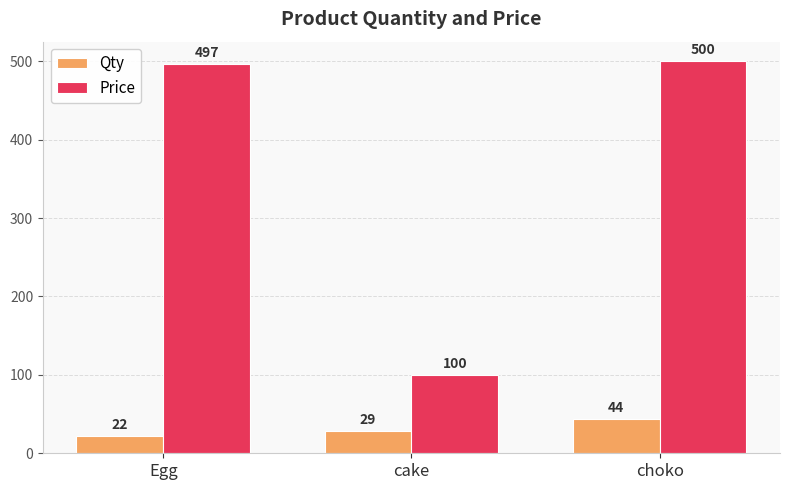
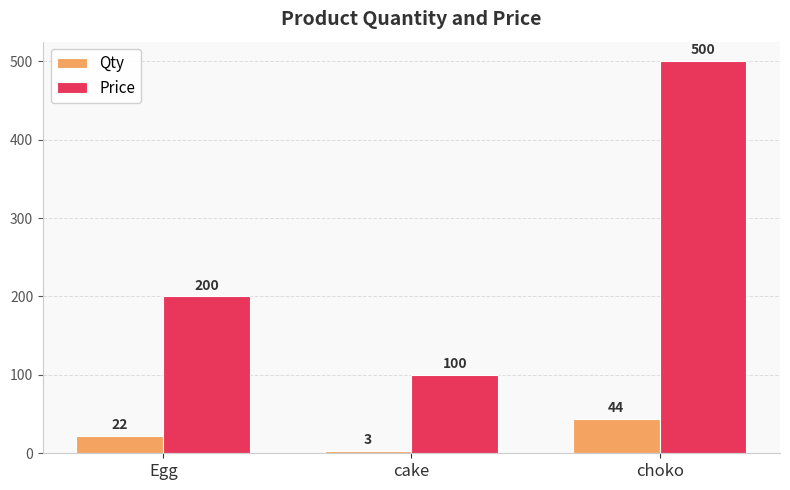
  {
    "Qty": {
      "Egg": 22,
-     "cake": 29,
+     "cake": 3,
      "choko": 44
    },
    "Price": {
-     "Egg": 497,
+     "Egg": 200,
      "cake": 100,
      "choko": 500
    }
  }
